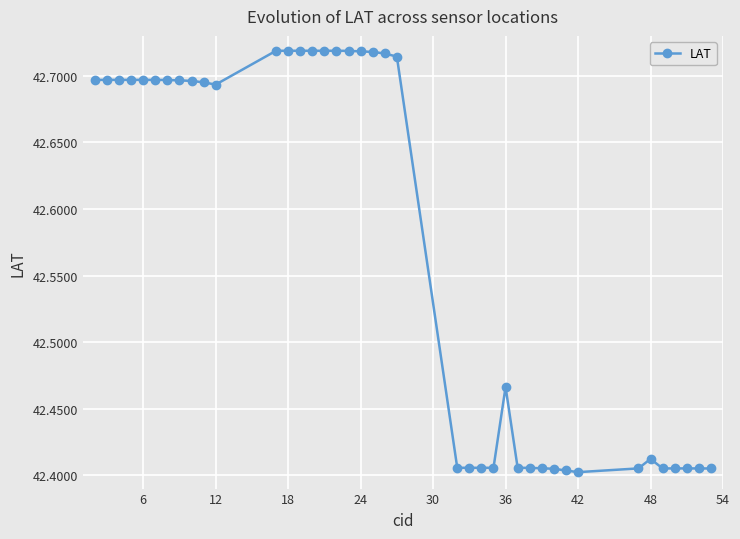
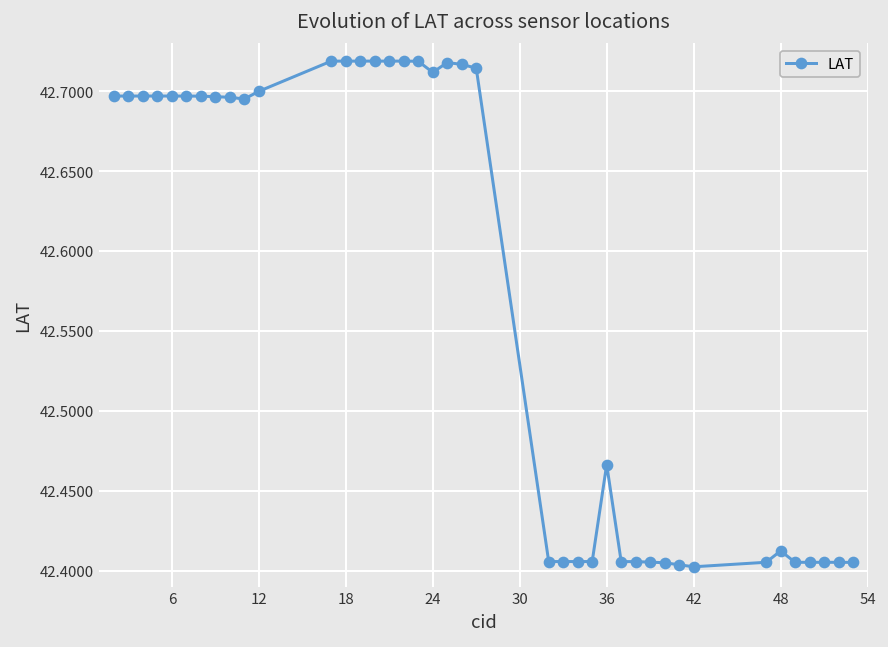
  {
    "6": 42.697,
-   "12": 42.693,
+   "12": 42.700,
    "18": 42.719,
-   "24": 42.718,
+   "24": 42.712,
    "36": 42.466,
    "42": 42.402,
    "48": 42.412
  }
